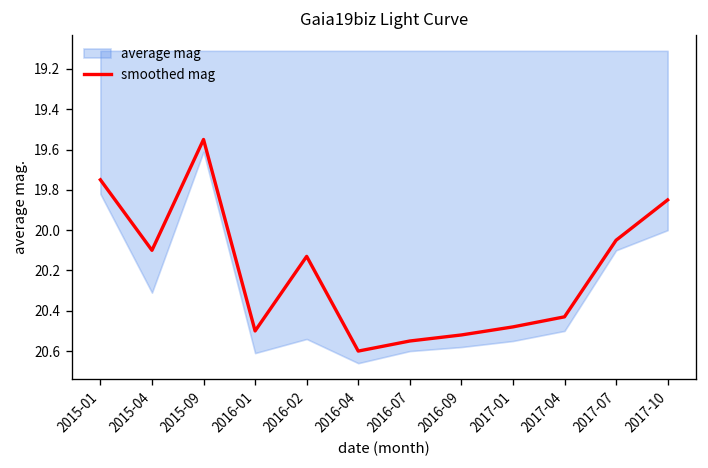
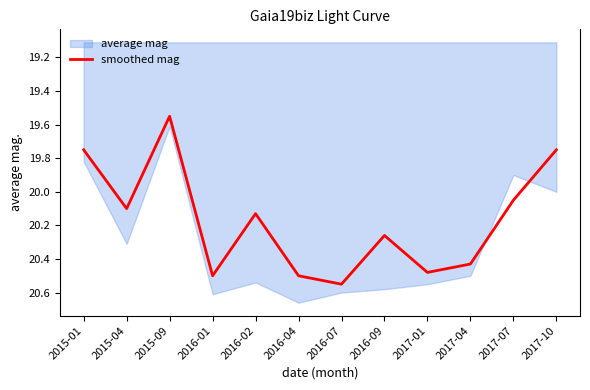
  {
    "smoothed mag": {
      "2015-01": 19.75,
      "2015-04": 20.10,
      "2015-09": 19.55,
      "2016-01": 20.50,
      "2016-02": 20.13,
-     "2016-04": 20.6,
+     "2016-04": 20.5,
      "2016-07": 20.55,
-     "2016-09": 20.52,
+     "2016-09": 20.26,
      "2017-01": 20.48,
      "2017-04": 20.43,
      "2017-07": 20.05,
-     "2017-10": 19.85
+     "2017-10": 19.75
    },
    "average mag": {
      "2015-01": 19.82,
      "2015-04": 20.3,
      "2015-09": 19.6,
      "2016-01": 20.6,
      "2016-02": 20.54,
      "2016-04": 20.66,
      "2016-07": 20.6,
      "2016-09": 20.58,
      "2017-01": 20.55,
      "2017-04": 20.5,
-     "2017-07": 20.1,
+     "2017-07": 19.9,
      "2017-10": 20.0
    }
  }
